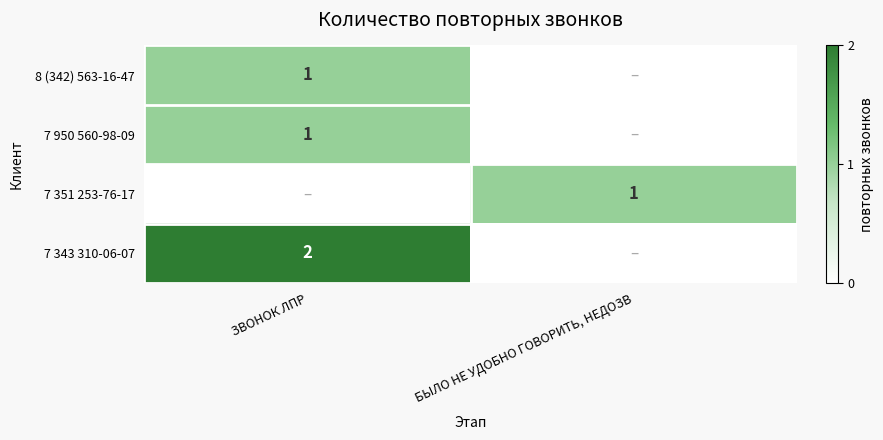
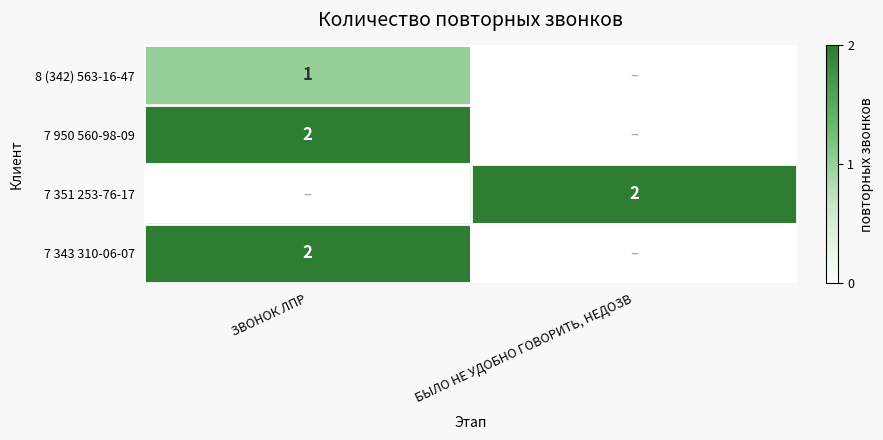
  {
    "8 (342) 563-16-47": {
      "ЗВОНОК ЛПР": 1
    },
    "7 950 560-98-09": {
-     "ЗВОНОК ЛПР": 1
+     "ЗВОНОК ЛПР": 2
    },
    "7 351 253-76-17": {
-     "БЫЛО НЕ УДОБНО ГОВОРИТЬ, НЕДОЗВ": 1
+     "БЫЛО НЕ УДОБНО ГОВОРИТЬ, НЕДОЗВ": 2
    },
    "7 343 310-06-07": {
      "ЗВОНОК ЛПР": 2
    }
  }
